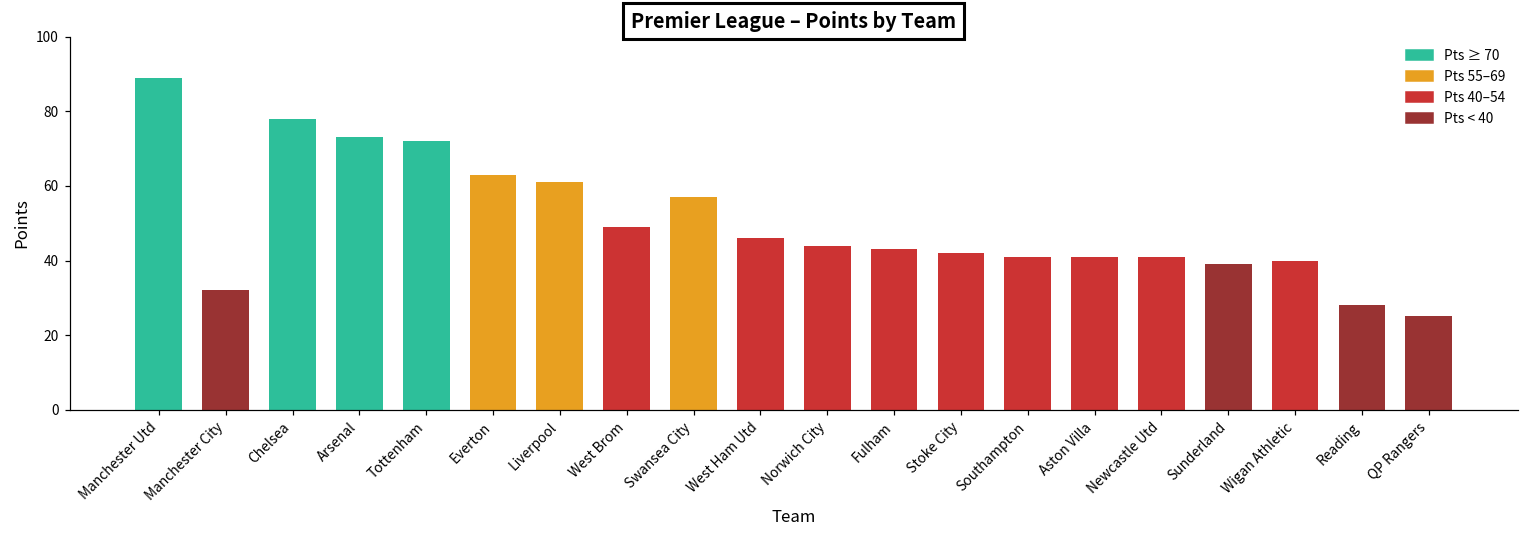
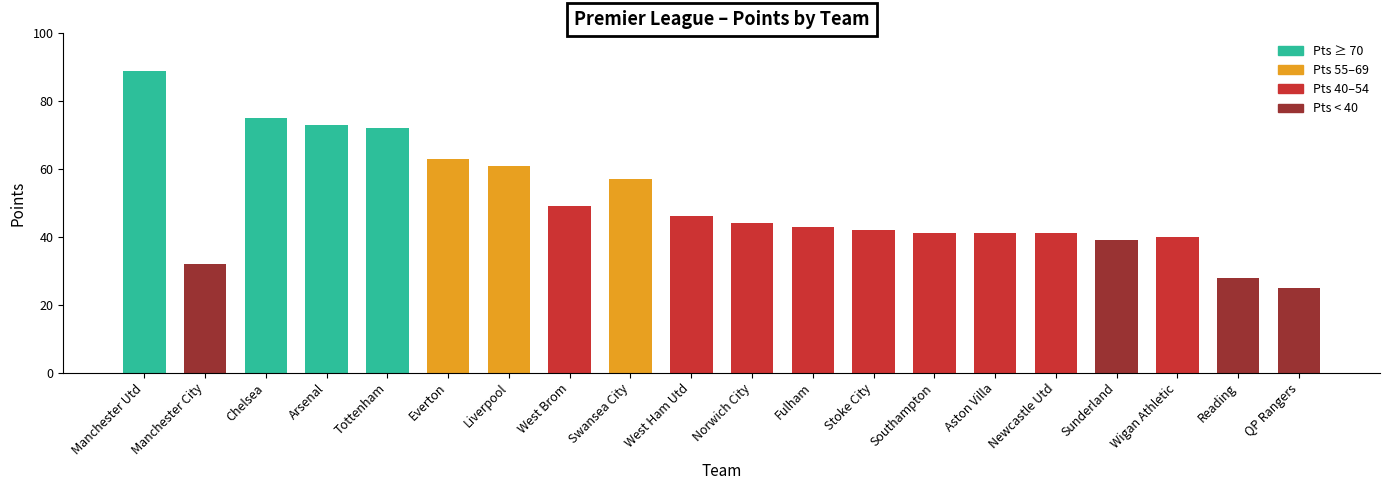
  {
    "Manchester Utd": 89,
    "Manchester City": 32,
-   "Chelsea": 78,
+   "Chelsea": 75,
    "Arsenal": 73,
    "Tottenham": 72,
    "Everton": 63,
    "Liverpool": 61,
    "West Brom": 49,
    "Swansea City": 57,
    "West Ham Utd": 46,
    "Norwich City": 44,
    "Fulham": 43,
    "Stoke City": 42,
    "Southampton": 41,
    "Aston Villa": 41,
    "Newcastle Utd": 41,
    "Sunderland": 39,
    "Wigan Athletic": 40,
    "Reading": 28,
    "QP Rangers": 25
  }
